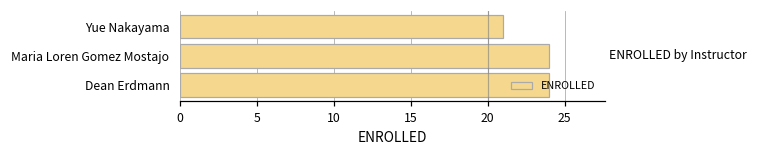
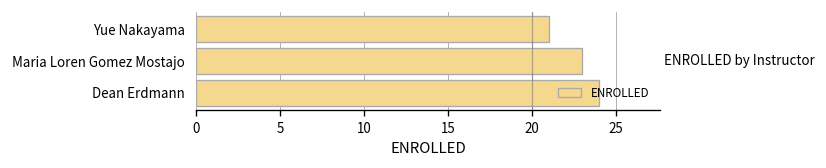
  {
    "Yue Nakayama": 21,
-   "Maria Loren Gomez Mostajo": 24,
+   "Maria Loren Gomez Mostajo": 23,
    "Dean Erdmann": 24
  }
